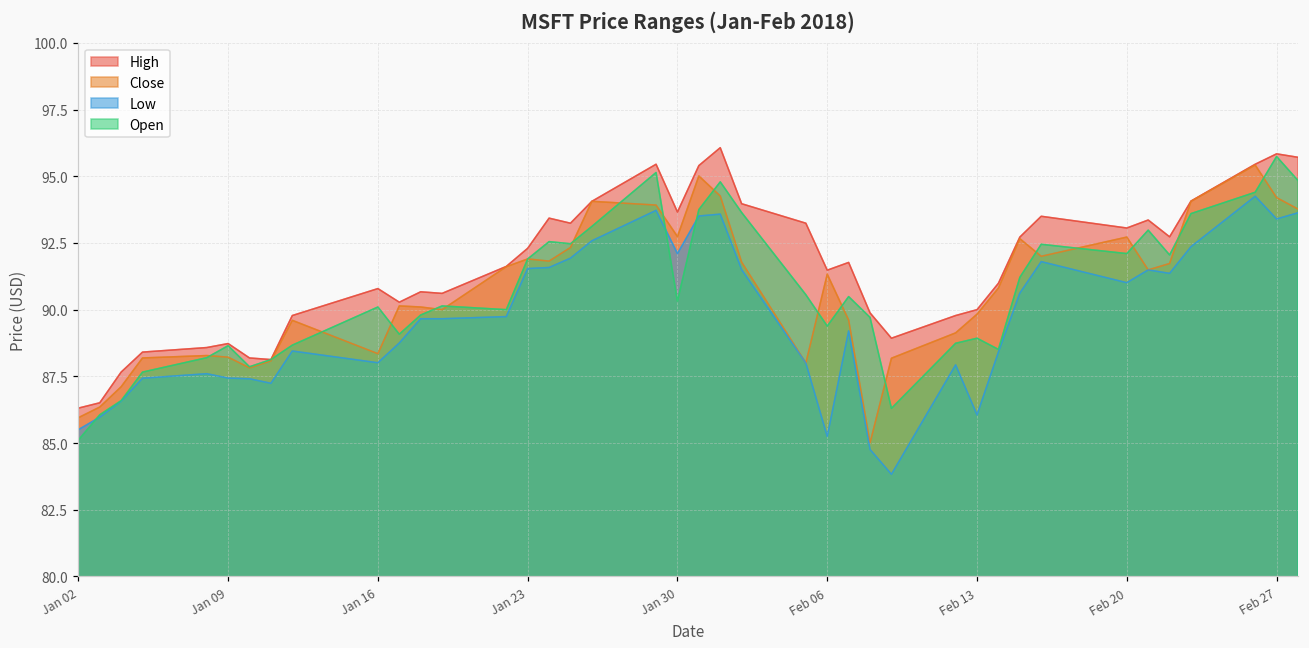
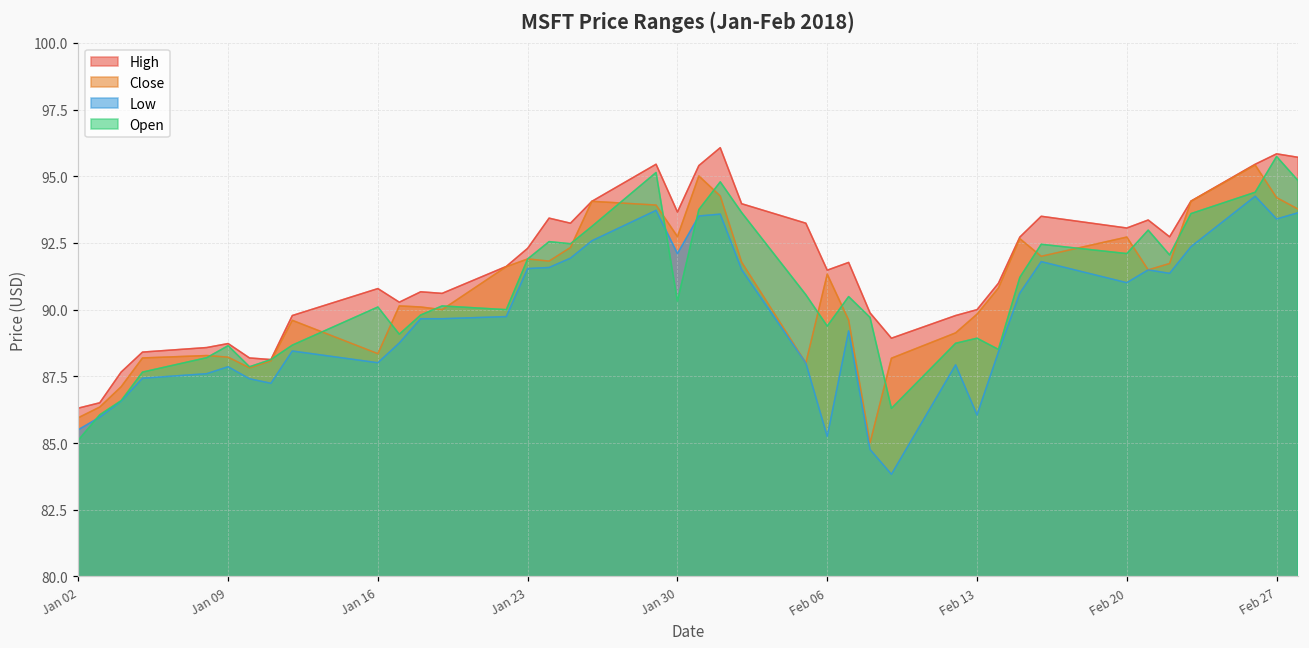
  {
    "Low": {
      "Jan 02": 85.5,
-     "Jan 09": 87.4,
+     "Jan 09": 87.9,
      "Jan 16": 88.0,
      "Jan 23": 91.5,
      "Jan 30": 92.1,
      "Feb 06": 85.3,
      "Feb 13": 86.1,
      "Feb 20": 91.0,
      "Feb 27": 93.4
    },
    "Open": {
      "Jan 02": 85.1,
      "Jan 16": 90.1,
      "Jan 30": 90.3,
      "Feb 06": 89.4,
      "Feb 13": 88.9,
      "Feb 20": 92.1
    }
  }
